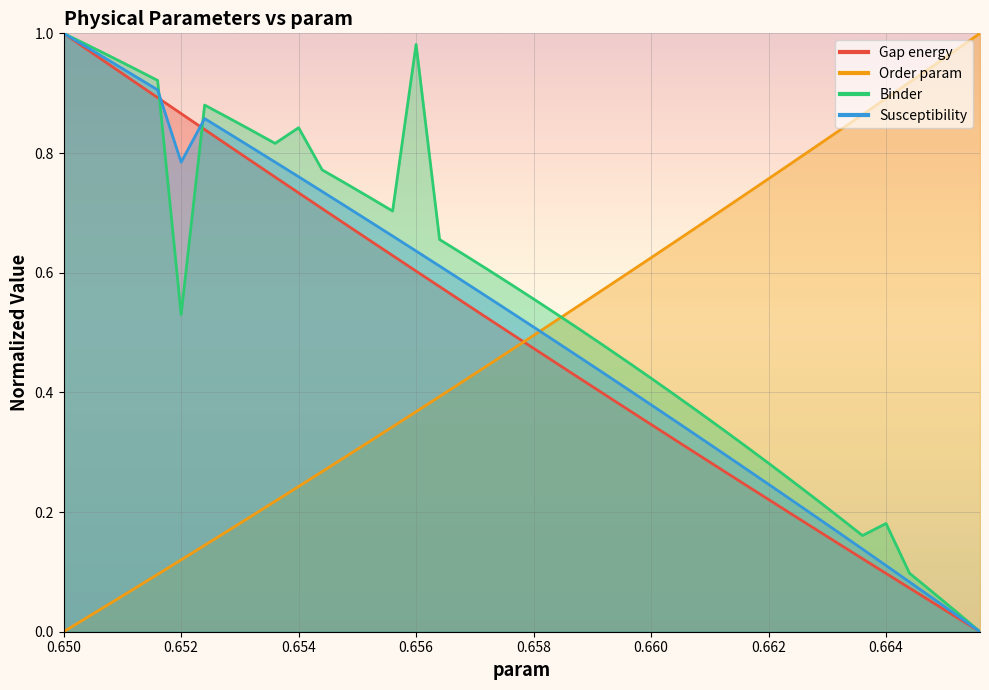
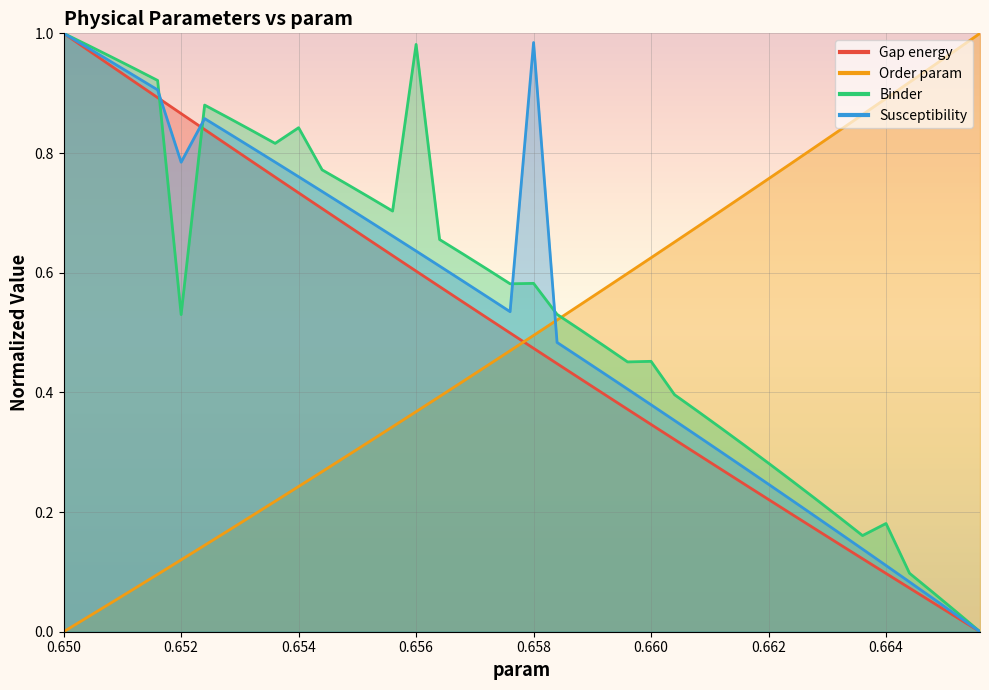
  {
    "Binder": {
      "0.652": 0.53,
      "0.654": 0.84,
      "0.656": 0.98,
-     "0.658": 0.56,
-     "0.660": 0.42,
+     "0.658": 0.58,
+     "0.660": 0.45,
      "0.662": 0.28,
      "0.664": 0.18
    },
    "Susceptibility": {
      "0.652": 0.78,
      "0.654": 0.76,
      "0.656": 0.64,
-     "0.658": 0.51,
+     "0.658": 0.98,
      "0.660": 0.38,
      "0.662": 0.25,
      "0.664": 0.11
    }
  }
